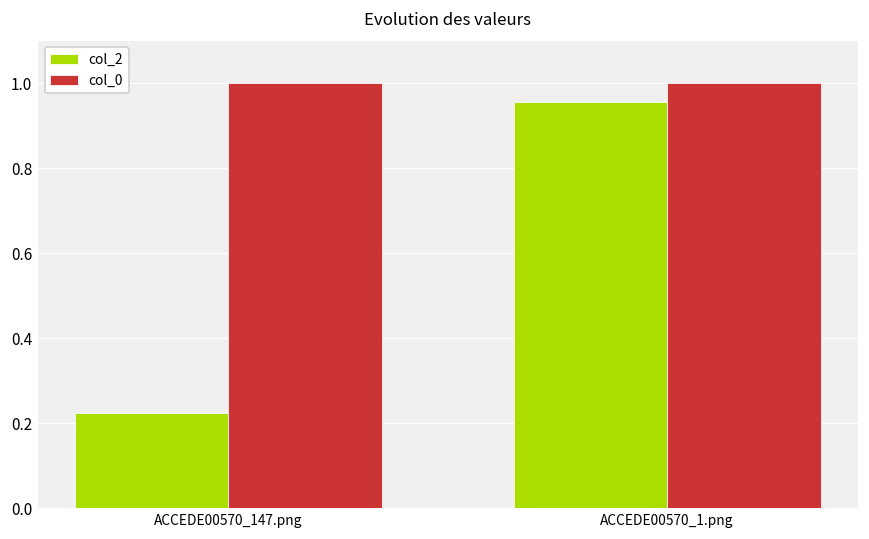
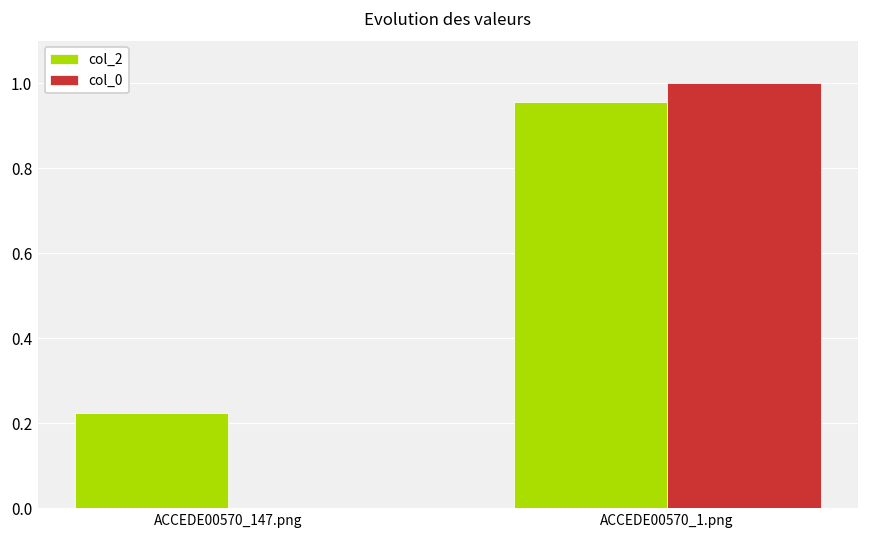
  {
    "col_2": {
      "ACCEDE00570_147.png": 0.22,
      "ACCEDE00570_1.png": 0.96
    },
    "col_0": {
-     "ACCEDE00570_147.png": 1,
+     "ACCEDE00570_147.png": 0,
      "ACCEDE00570_1.png": 1
    }
  }
